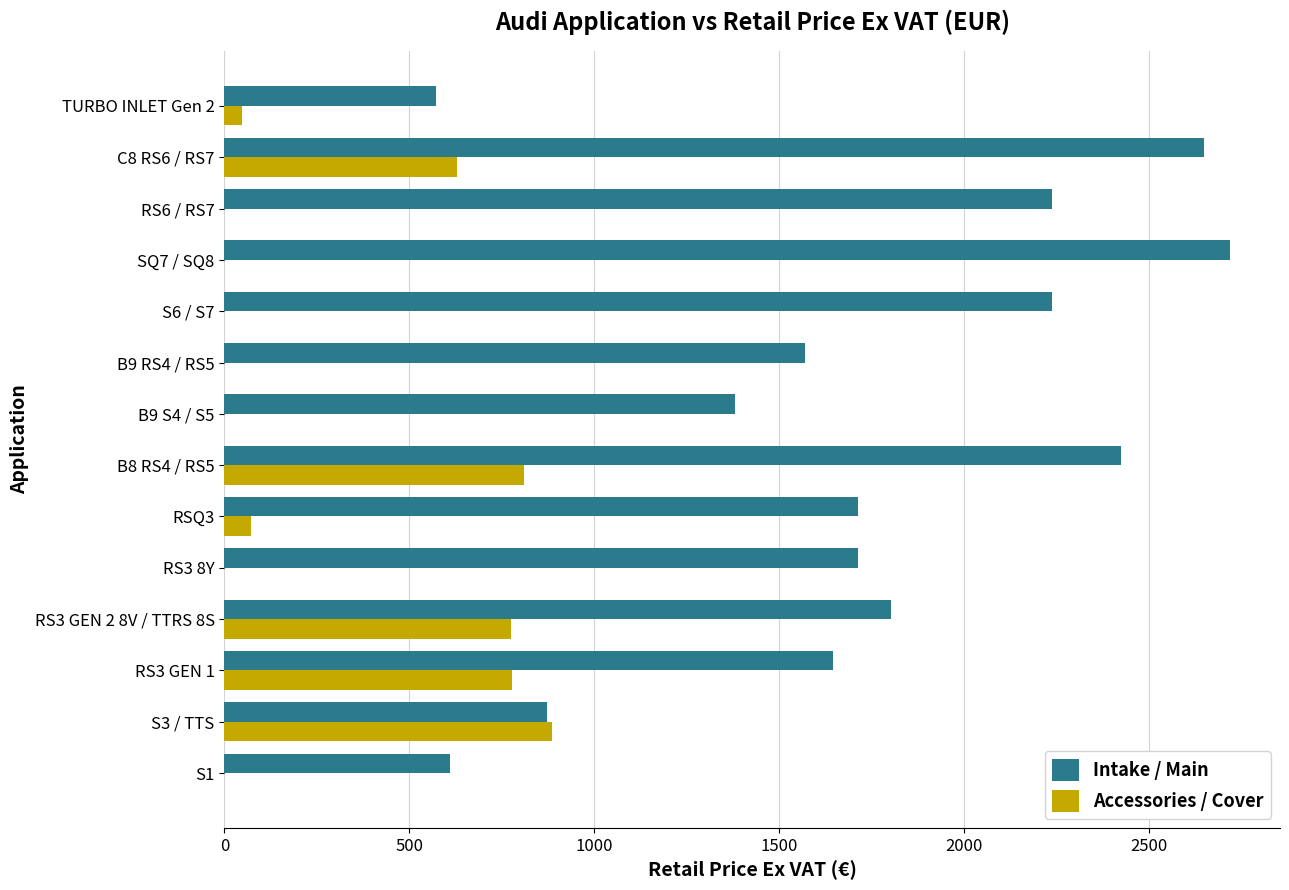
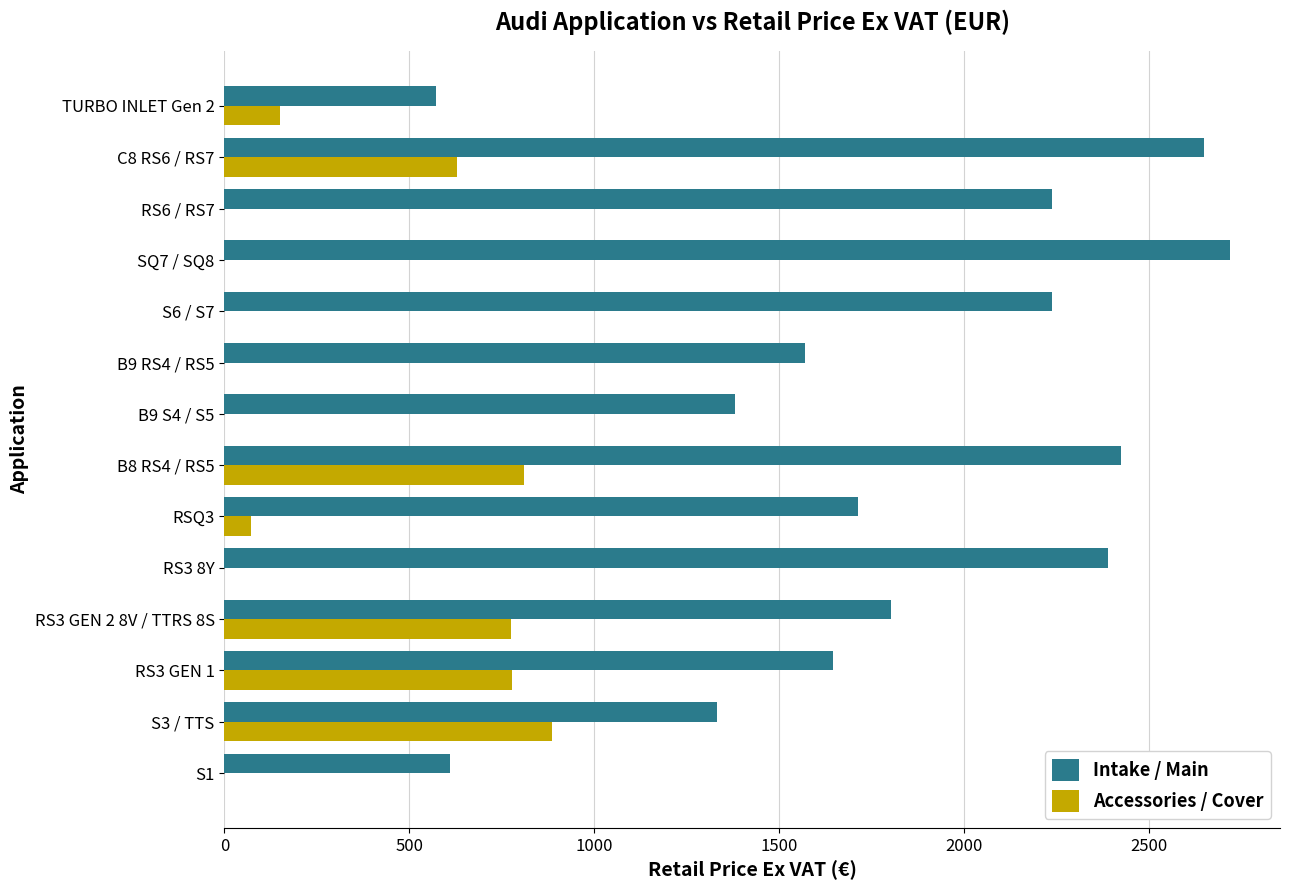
  {
    "Intake / Main": {
      "TURBO INLET Gen 2": 570,
      "C8 RS6 / RS7": 2650,
      "RS6 / RS7": 2240,
      "SQ7 / SQ8": 2720,
      "S6 / S7": 2240,
      "B9 RS4 / RS5": 1570,
      "B9 S4 / S5": 1380,
      "B8 RS4 / RS5": 2430,
      "RSQ3": 1710,
-     "RS3 8Y": 1710,
+     "RS3 8Y": 2390,
      "RS3 GEN 2 8V / TTRS 8S": 1800,
      "RS3 GEN 1": 1650,
-     "S3 / TTS": 870,
+     "S3 / TTS": 1330,
      "S1": 610
    },
    "Accessories / Cover": {
-     "TURBO INLET Gen 2": 50,
+     "TURBO INLET Gen 2": 150,
      "C8 RS6 / RS7": 630,
      "RS6 / RS7": 0,
      "SQ7 / SQ8": 0,
      "S6 / S7": 0,
      "B9 RS4 / RS5": 0,
      "B9 S4 / S5": 0,
      "B8 RS4 / RS5": 810,
      "RSQ3": 70,
      "RS3 8Y": 0,
      "RS3 GEN 2 8V / TTRS 8S": 780,
      "RS3 GEN 1": 780,
      "S3 / TTS": 890,
      "S1": 0
    }
  }
